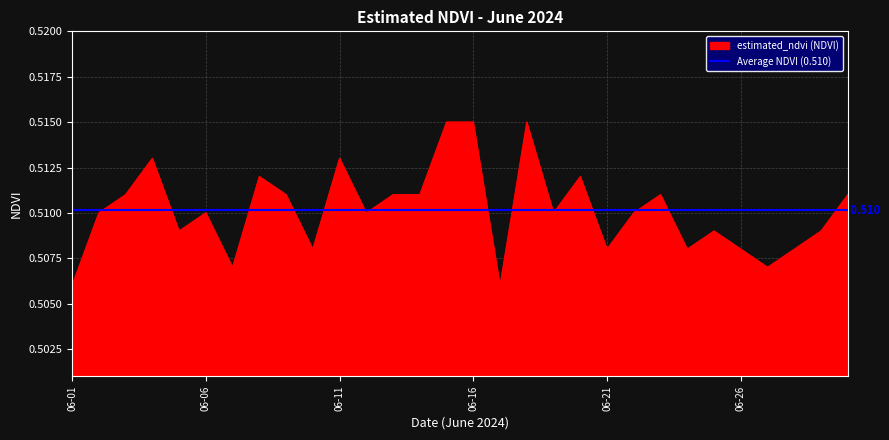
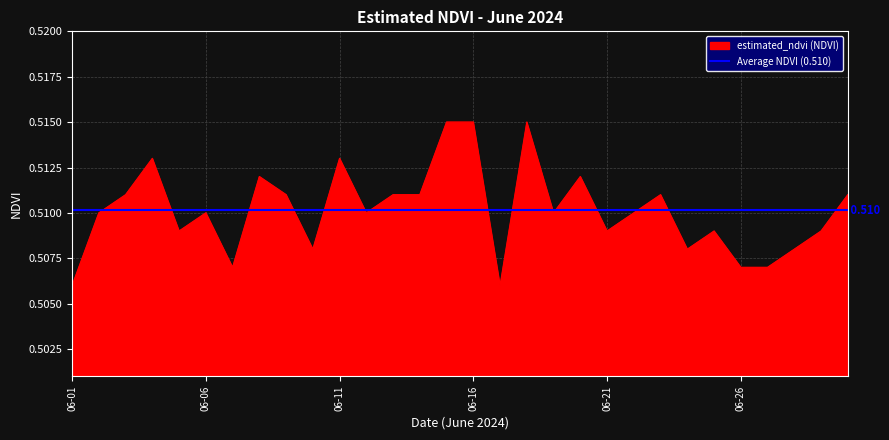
  {
    "06-01": 0.506,
    "06-06": 0.510,
    "06-11": 0.513,
    "06-16": 0.515,
-   "06-21": 0.508,
-   "06-26": 0.508
+   "06-21": 0.509,
+   "06-26": 0.507
  }
